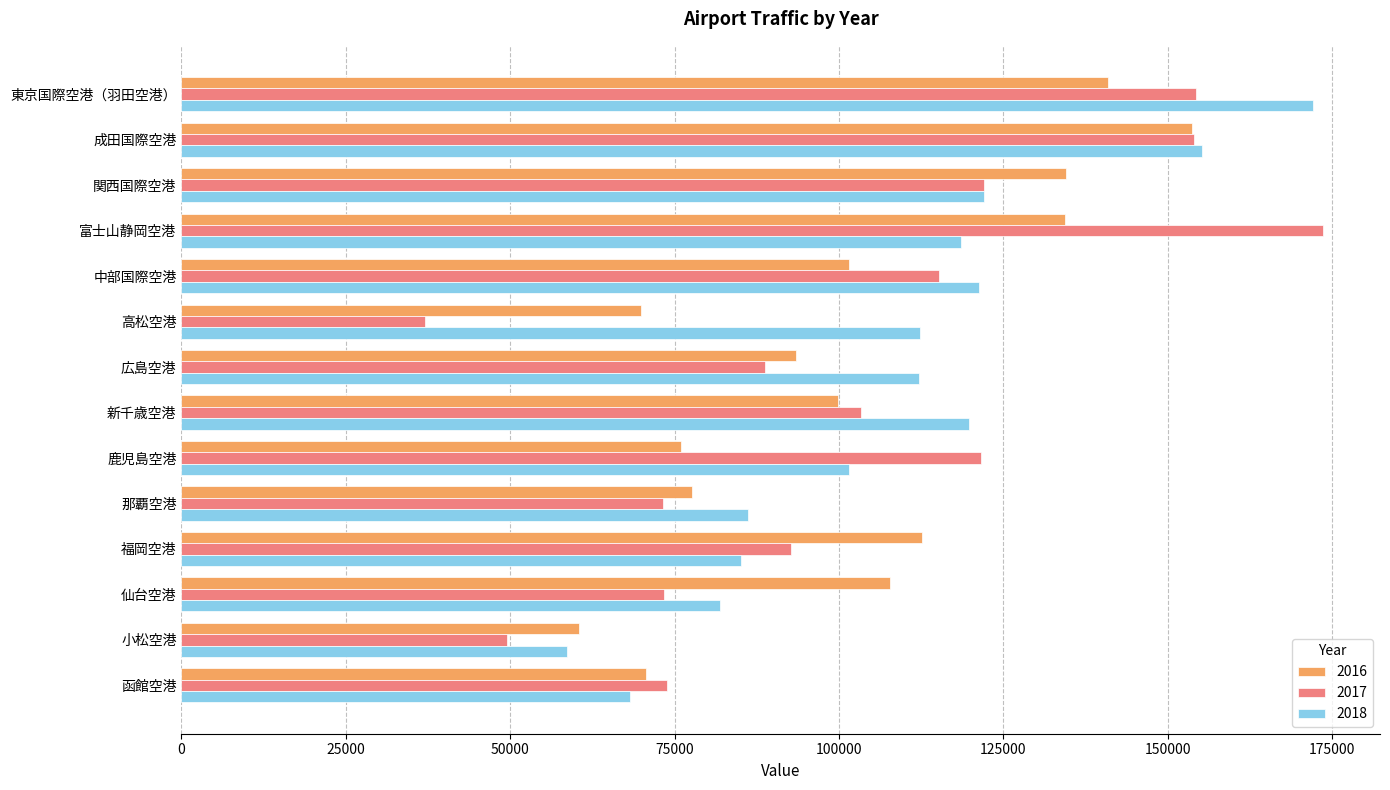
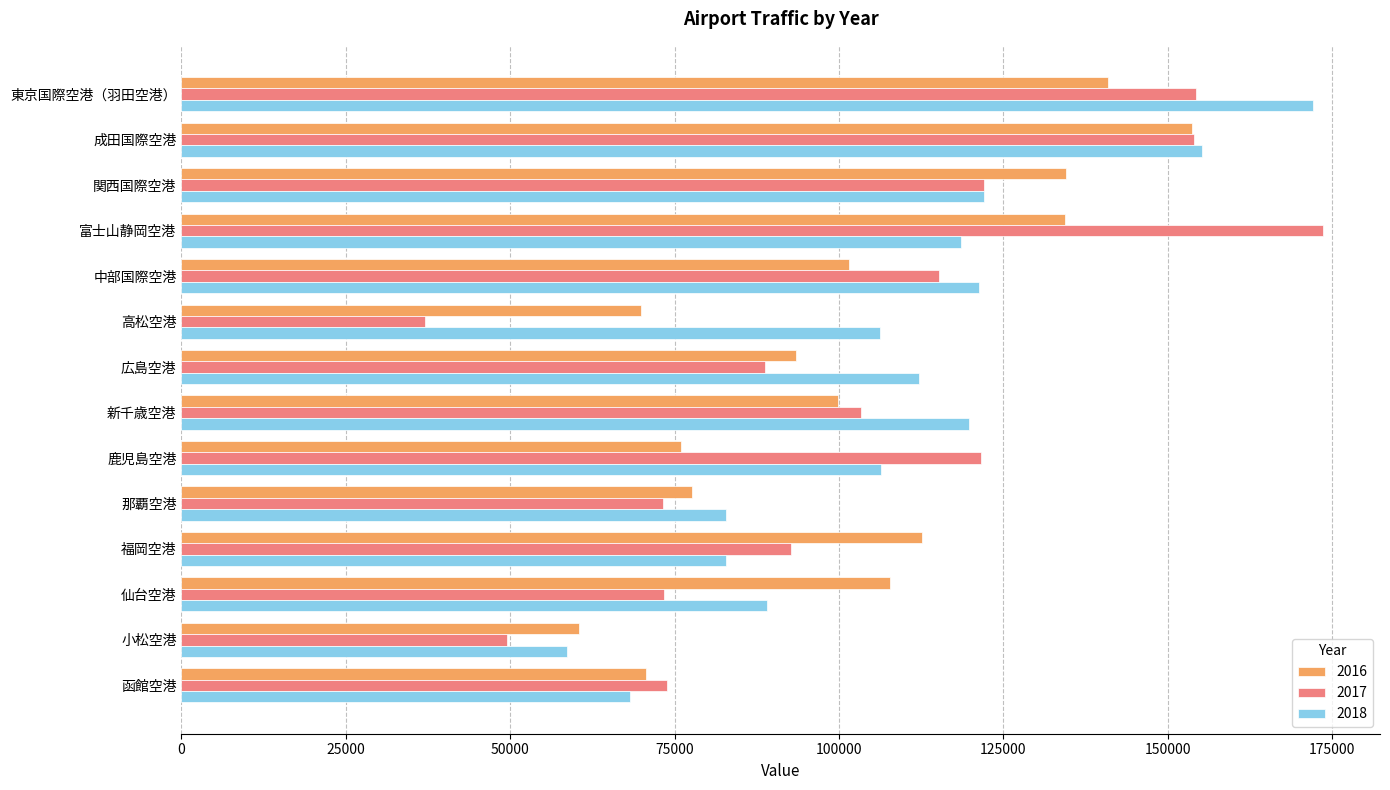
  {
    "2018": {
      "東京国際空港（羽田空港）": 172000,
      "成田国際空港": 155000,
      "関西国際空港": 122000,
      "富士山静岡空港": 119000,
      "中部国際空港": 121000,
-     "高松空港": 112000,
+     "高松空港": 106000,
      "広島空港": 112000,
      "新千歳空港": 120000,
-     "鹿児島空港": 101000,
-     "那覇空港": 86000,
-     "福岡空港": 85000,
-     "仙台空港": 82000,
+     "鹿児島空港": 106000,
+     "那覇空港": 83000,
+     "福岡空港": 83000,
+     "仙台空港": 89000,
      "小松空港": 59000,
      "函館空港": 68000
    }
  }
